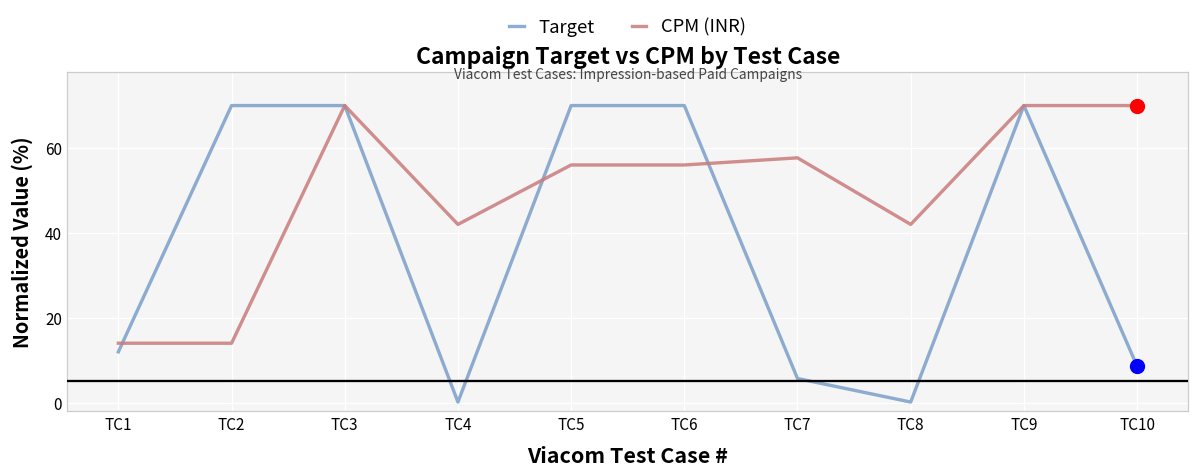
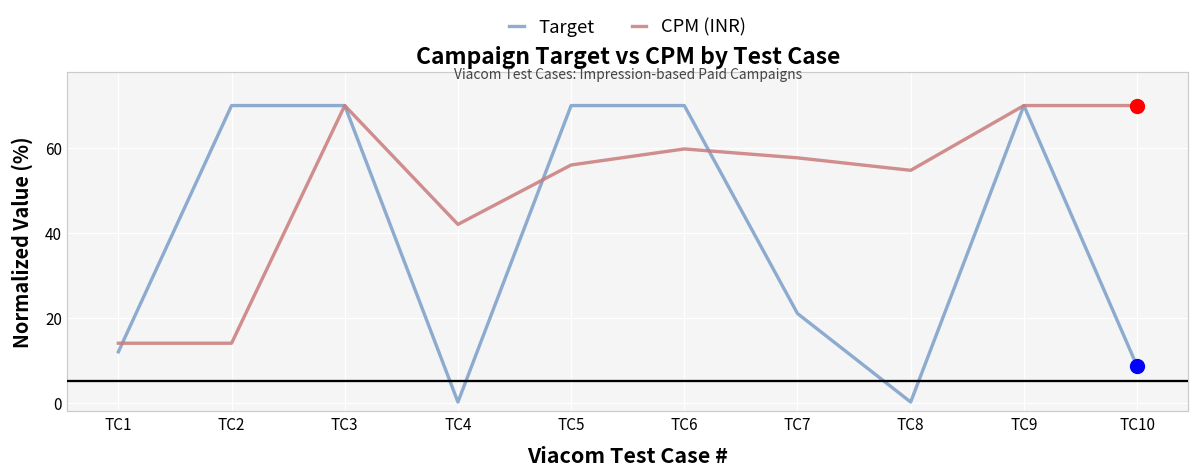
  {
    "Target": {
      "TC1": 12,
      "TC2": 70,
      "TC4": 0,
      "TC5": 70,
      "TC6": 70,
-     "TC7": 6,
+     "TC7": 21,
      "TC8": 0
    },
    "CPM (INR)": {
      "TC1": 14,
      "TC2": 14,
      "TC4": 42,
      "TC5": 56,
-     "TC6": 56,
+     "TC6": 60,
      "TC7": 58,
-     "TC8": 42
+     "TC8": 55
    }
  }
